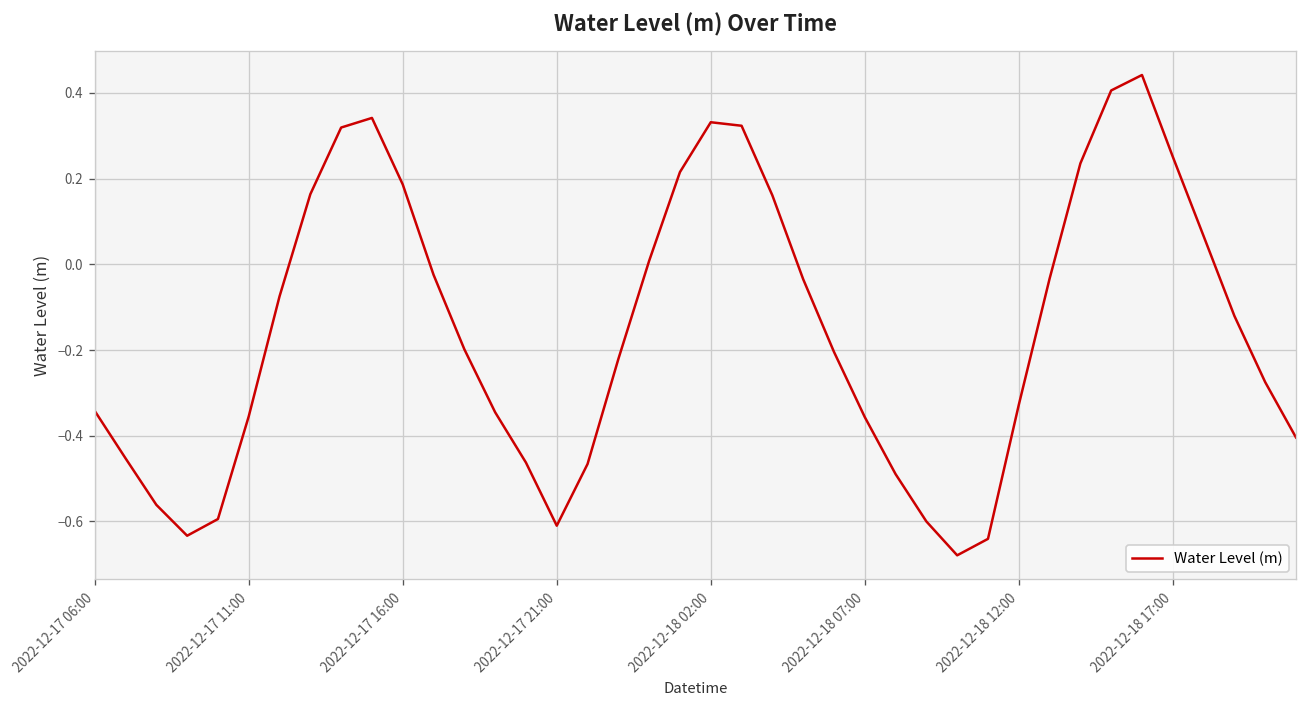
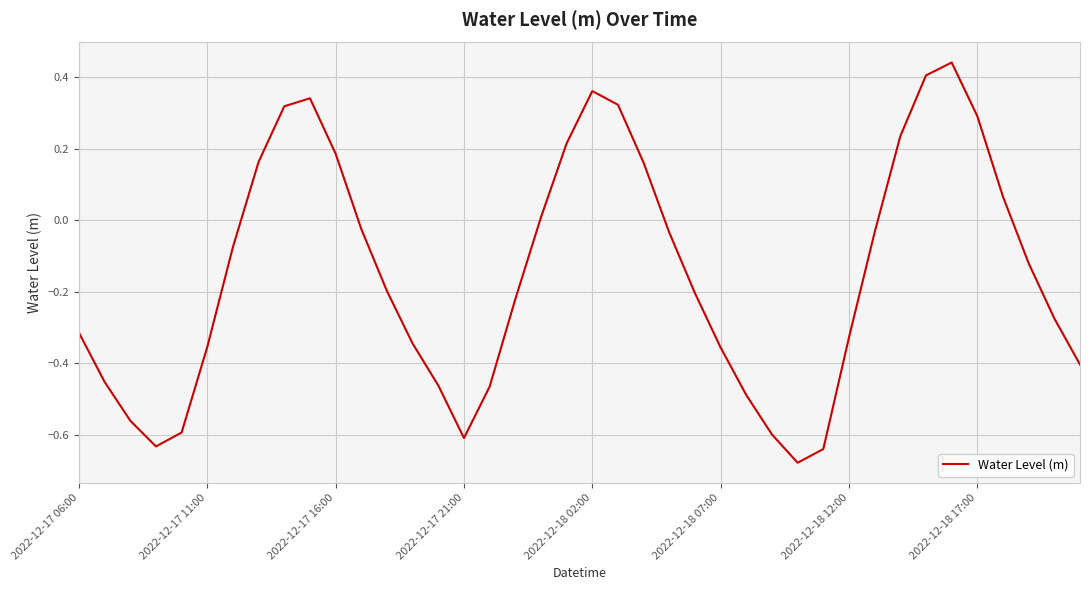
  {
-   "2022-12-17 06:00": -0.34,
+   "2022-12-17 06:00": -0.31,
    "2022-12-17 11:00": -0.35,
    "2022-12-17 16:00": 0.19,
    "2022-12-17 21:00": -0.61,
-   "2022-12-18 02:00": 0.33,
+   "2022-12-18 02:00": 0.36,
    "2022-12-18 07:00": -0.36,
    "2022-12-18 12:00": -0.33,
-   "2022-12-18 17:00": 0.25
+   "2022-12-18 17:00": 0.29
  }
